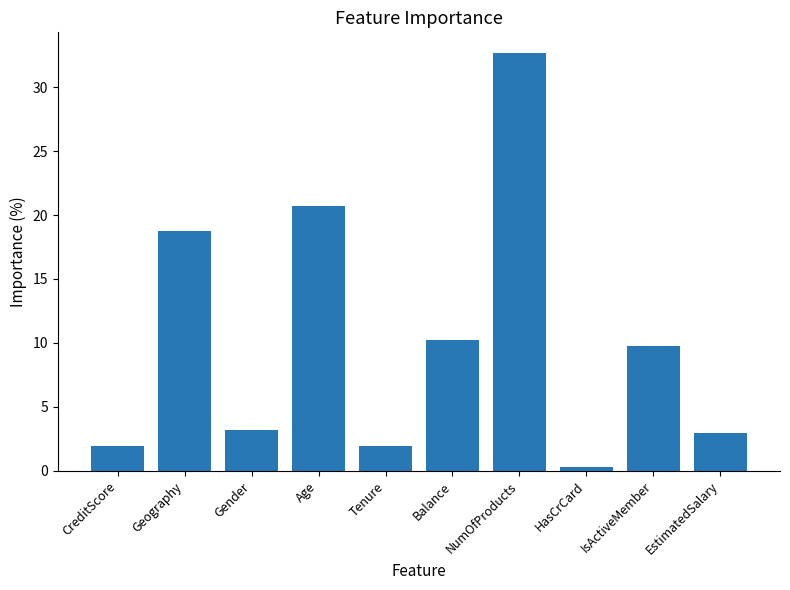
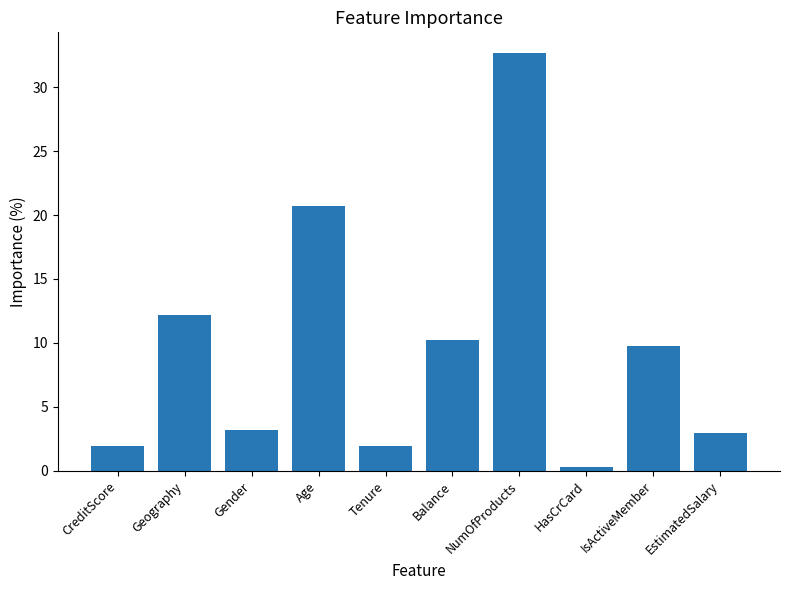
  {
    "CreditScore": 1.9,
-   "Geography": 18.8,
+   "Geography": 12.2,
    "Gender": 3.2,
    "Age": 20.7,
    "Tenure": 1.9,
    "Balance": 10.3,
    "NumOfProducts": 32.6,
    "HasCrCard": 0.3,
    "IsActiveMember": 9.7,
    "EstimatedSalary": 3.0
  }
